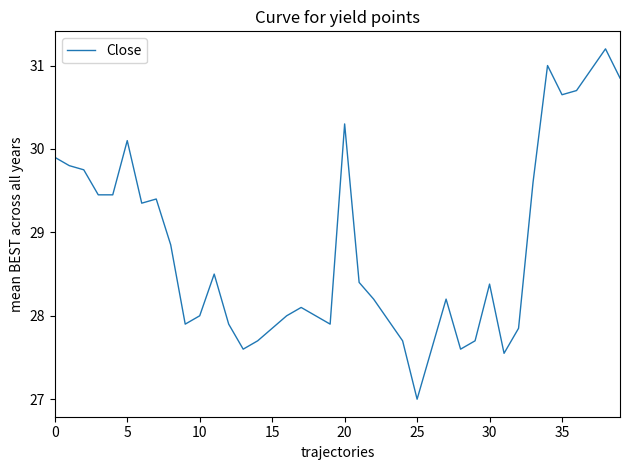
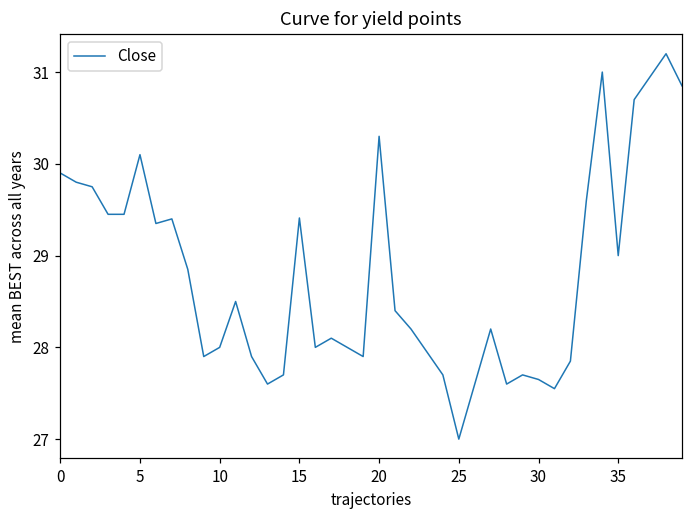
  {
    "0": 29.9,
    "5": 30.1,
    "10": 28.0,
-   "15": 27.9,
+   "15": 29.4,
    "20": 30.3,
    "25": 27.0,
-   "30": 28.4,
-   "35": 30.7
+   "30": 27.7,
+   "35": 29.0
  }
